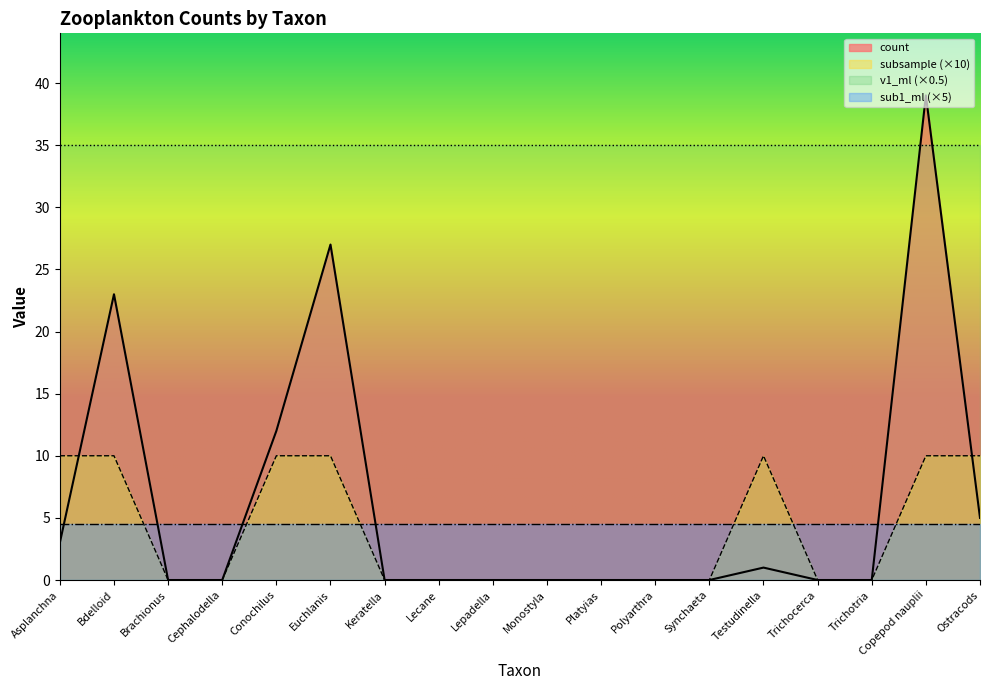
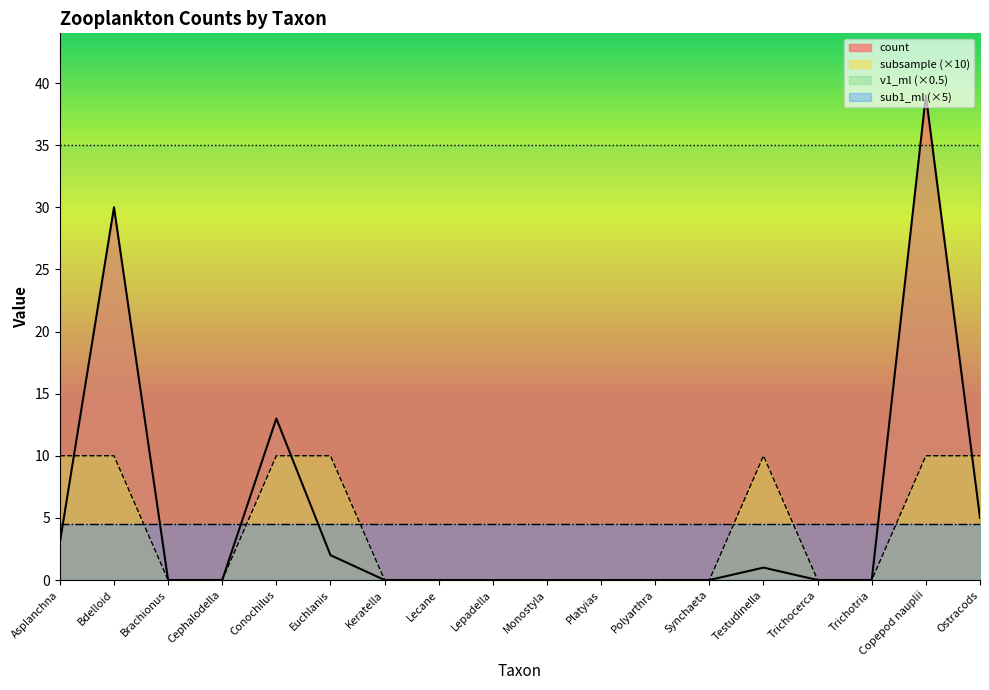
  {
    "count": {
      "Asplanchna": 3,
-     "Bdelloid": 23,
-     "Conochilus": 12,
-     "Euchlanis": 27,
+     "Bdelloid": 30,
+     "Conochilus": 13,
+     "Euchlanis": 2,
      "Testudinella": 1,
      "Ostracods": 5
    },
    "subsample (×10)": {
      "Asplanchna": 10,
      "Bdelloid": 10,
      "Conochilus": 10,
      "Euchlanis": 10,
      "Testudinella": 10,
      "Copepod nauplii": 10,
      "Ostracods": 10
    },
    "v1_ml (×0.5)": {
      "Asplanchna": 35,
      "Bdelloid": 35,
      "Brachionus": 35,
      "Cephalodella": 35,
      "Conochilus": 35,
      "Euchlanis": 35,
      "Keratella": 35,
      "Lecane": 35,
      "Lepadella": 35,
      "Monostyla": 35,
      "Platyias": 35,
      "Polyarthra": 35,
      "Synchaeta": 35,
      "Testudinella": 35,
      "Trichocerca": 35,
      "Trichotria": 35,
      "Copepod nauplii": 35,
      "Ostracods": 35
    },
    "sub1_ml (×5)": {
      "Asplanchna": 4.5,
      "Bdelloid": 4.5,
      "Brachionus": 4.5,
      "Cephalodella": 4.5,
      "Conochilus": 4.5,
      "Euchlanis": 4.5,
      "Keratella": 4.5,
      "Lecane": 4.5,
      "Lepadella": 4.5,
      "Monostyla": 4.5,
      "Platyias": 4.5,
      "Polyarthra": 4.5,
      "Synchaeta": 4.5,
      "Testudinella": 4.5,
      "Trichocerca": 4.5,
      "Trichotria": 4.5,
      "Copepod nauplii": 4.5,
      "Ostracods": 4.5
    }
  }
